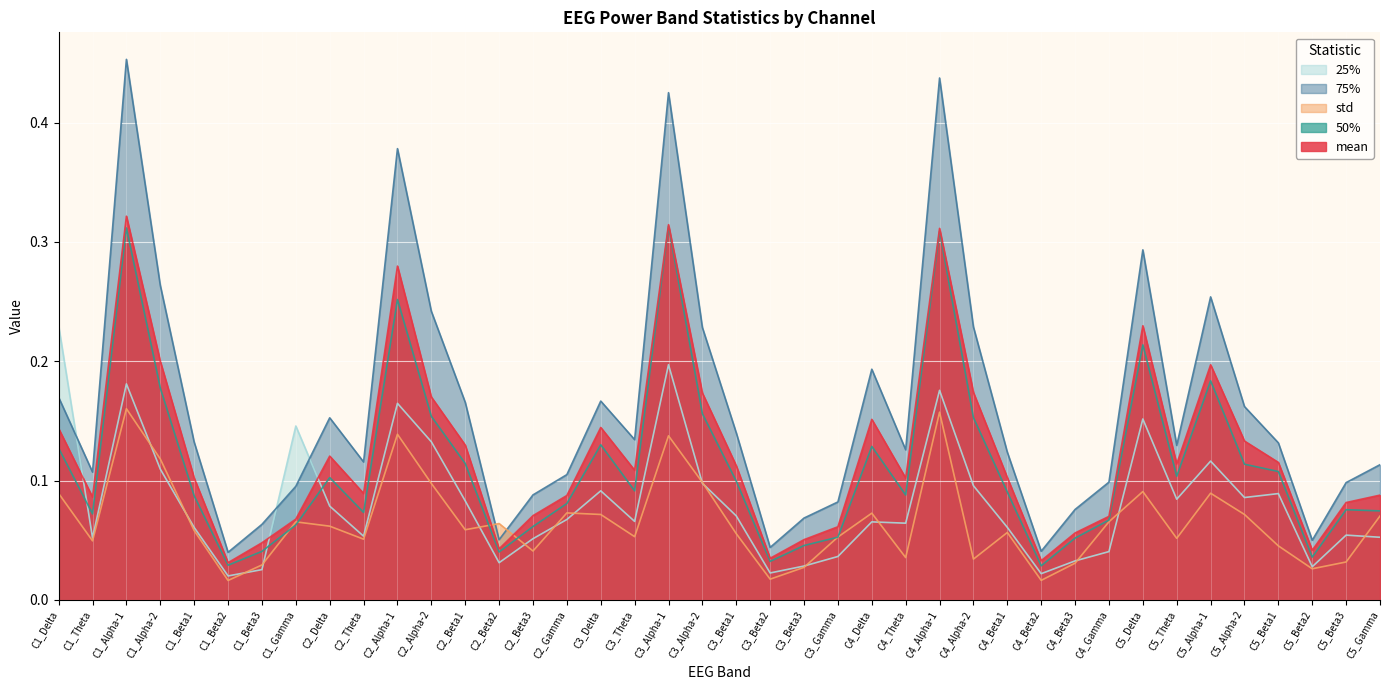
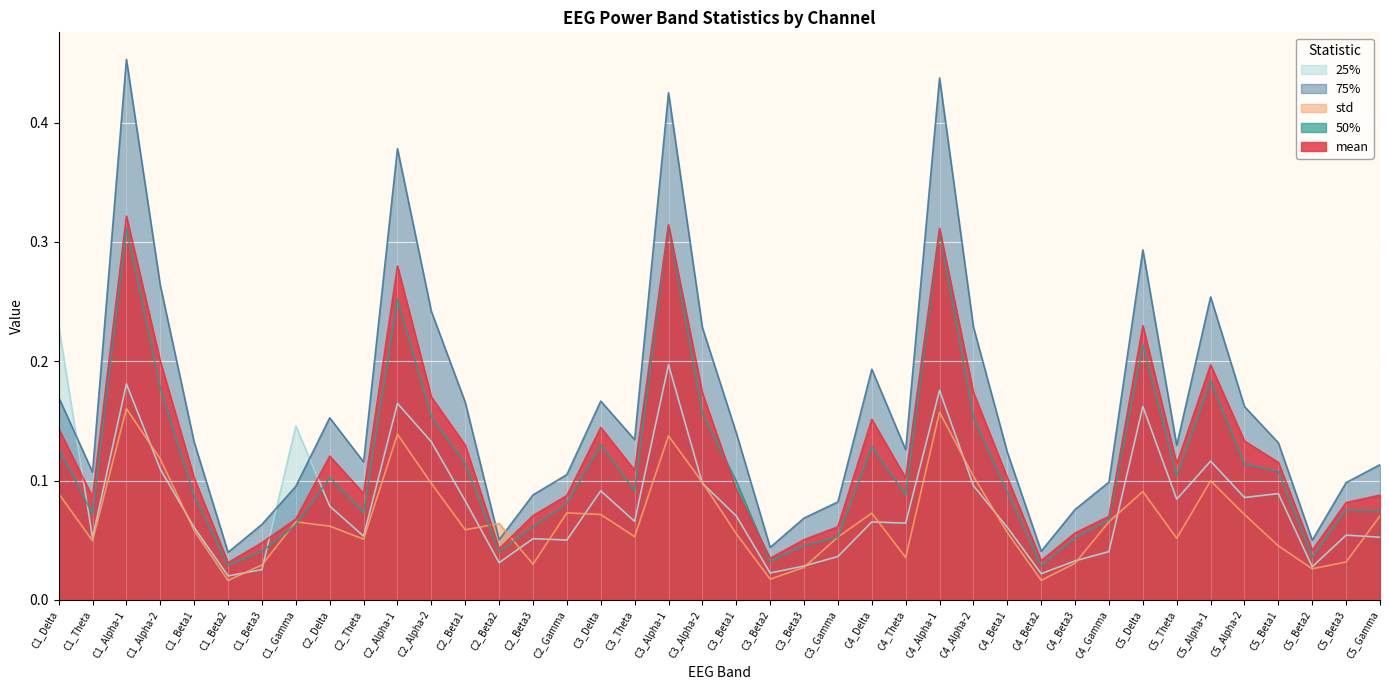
  {
    "25%": {
      "C1_Delta": 0.230,
      "C1_Theta": 0.052,
      "C1_Alpha-1": 0.181,
      "C1_Alpha-2": 0.110,
      "C1_Beta1": 0.061,
      "C1_Beta2": 0.020,
      "C1_Beta3": 0.025,
      "C1_Gamma": 0.146,
      "C2_Delta": 0.079,
      "C2_Theta": 0.053,
      "C2_Alpha-1": 0.165,
      "C2_Alpha-2": 0.133,
      "C2_Beta1": 0.083,
      "C2_Beta2": 0.031,
      "C2_Beta3": 0.051,
-     "C2_Gamma": 0.067,
+     "C2_Gamma": 0.050,
      "C3_Delta": 0.091,
      "C3_Theta": 0.066,
      "C3_Alpha-1": 0.197,
      "C3_Beta1": 0.070,
      "C3_Beta2": 0.023,
      "C3_Gamma": 0.036,
      "C4_Delta": 0.065,
      "C4_Theta": 0.064,
      "C4_Alpha-1": 0.176,
      "C4_Alpha-2": 0.096,
      "C4_Beta1": 0.061,
      "C4_Beta2": 0.022,
      "C4_Gamma": 0.041,
-     "C5_Delta": 0.152,
+     "C5_Delta": 0.162,
      "C5_Theta": 0.084,
      "C5_Alpha-1": 0.116,
      "C5_Alpha-2": 0.086,
      "C5_Beta1": 0.089,
      "C5_Beta3": 0.054,
      "C5_Gamma": 0.053
    },
    "std": {
      "C1_Delta": 0.089,
      "C1_Theta": 0.050,
      "C1_Alpha-1": 0.160,
      "C1_Alpha-2": 0.118,
      "C1_Beta1": 0.058,
      "C1_Beta2": 0.016,
      "C1_Beta3": 0.029,
      "C1_Gamma": 0.065,
      "C2_Delta": 0.062,
      "C2_Theta": 0.051,
      "C2_Alpha-1": 0.139,
      "C2_Alpha-2": 0.098,
      "C2_Beta1": 0.059,
      "C2_Beta2": 0.064,
-     "C2_Beta3": 0.041,
+     "C2_Beta3": 0.030,
      "C2_Gamma": 0.073,
      "C3_Delta": 0.072,
      "C3_Theta": 0.053,
      "C3_Alpha-1": 0.138,
      "C3_Beta1": 0.056,
      "C3_Beta2": 0.017,
      "C4_Delta": 0.073,
      "C4_Theta": 0.036,
      "C4_Alpha-1": 0.157,
-     "C4_Alpha-2": 0.034,
+     "C4_Alpha-2": 0.104,
      "C4_Beta1": 0.057,
      "C4_Beta2": 0.016,
      "C5_Delta": 0.091,
      "C5_Theta": 0.052,
-     "C5_Alpha-1": 0.089,
+     "C5_Alpha-1": 0.100,
      "C5_Alpha-2": 0.072,
      "C5_Beta1": 0.045,
      "C5_Beta3": 0.032,
      "C5_Gamma": 0.070
    },
    "mean": {
      "C1_Delta": 0.144,
      "C1_Theta": 0.086,
      "C1_Alpha-1": 0.322,
      "C1_Alpha-2": 0.200,
      "C1_Beta1": 0.102,
      "C1_Beta3": 0.048,
      "C1_Gamma": 0.068,
      "C2_Delta": 0.121,
      "C2_Theta": 0.089,
      "C2_Alpha-1": 0.280,
      "C2_Alpha-2": 0.170,
      "C2_Beta1": 0.130,
      "C2_Beta2": 0.043,
      "C2_Beta3": 0.071,
      "C2_Gamma": 0.088,
      "C3_Delta": 0.145,
      "C3_Theta": 0.109,
      "C3_Alpha-2": 0.173,
-     "C3_Beta1": 0.112,
+     "C3_Beta1": 0.092,
      "C3_Beta2": 0.035,
      "C3_Beta3": 0.051,
      "C3_Gamma": 0.061,
      "C4_Delta": 0.151,
      "C4_Theta": 0.102,
      "C4_Alpha-1": 0.311,
      "C4_Alpha-2": 0.174,
      "C4_Beta1": 0.103,
      "C4_Beta2": 0.033,
      "C4_Beta3": 0.056,
      "C4_Gamma": 0.070,
      "C5_Delta": 0.230,
      "C5_Theta": 0.114,
      "C5_Alpha-1": 0.197,
      "C5_Alpha-2": 0.133,
      "C5_Beta1": 0.115,
      "C5_Beta2": 0.042,
      "C5_Beta3": 0.082,
      "C5_Gamma": 0.088
    }
  }
